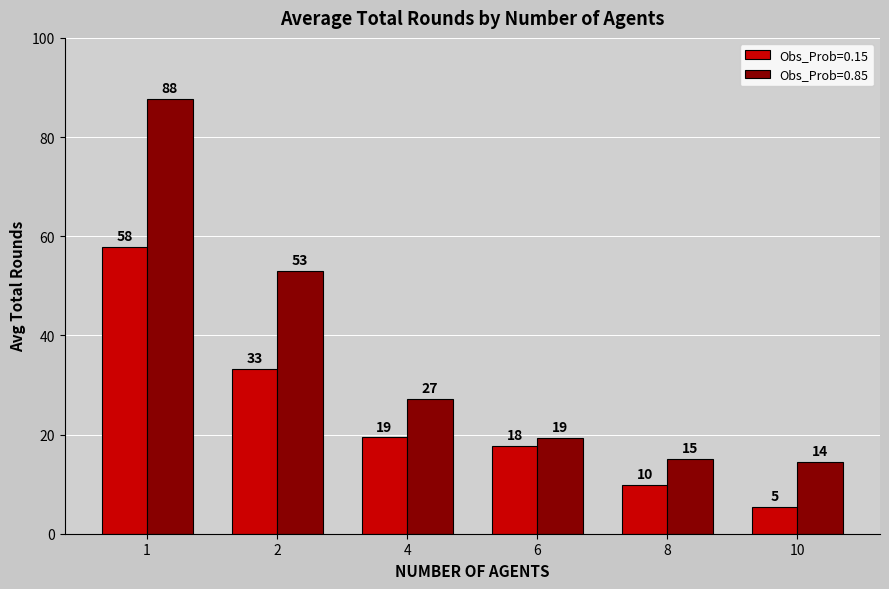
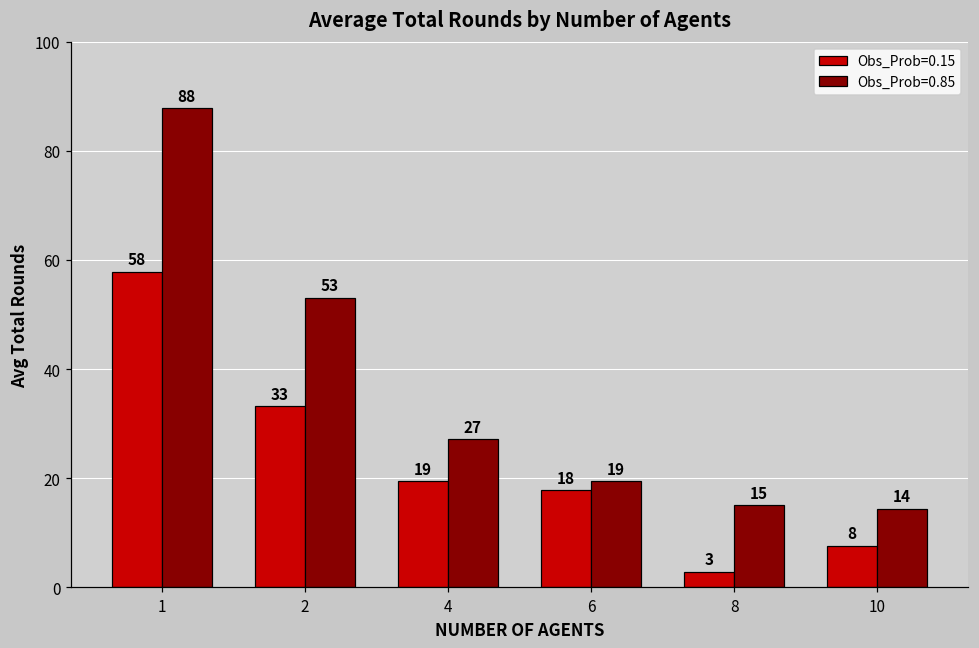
  {
    "Obs_Prob=0.15": {
      "1": 58,
      "2": 33,
      "4": 19,
      "6": 18,
-     "8": 10,
-     "10": 5
+     "8": 3,
+     "10": 8
    },
    "Obs_Prob=0.85": {
      "1": 88,
      "2": 53,
      "4": 27,
      "6": 19,
      "8": 15,
      "10": 14
    }
  }
